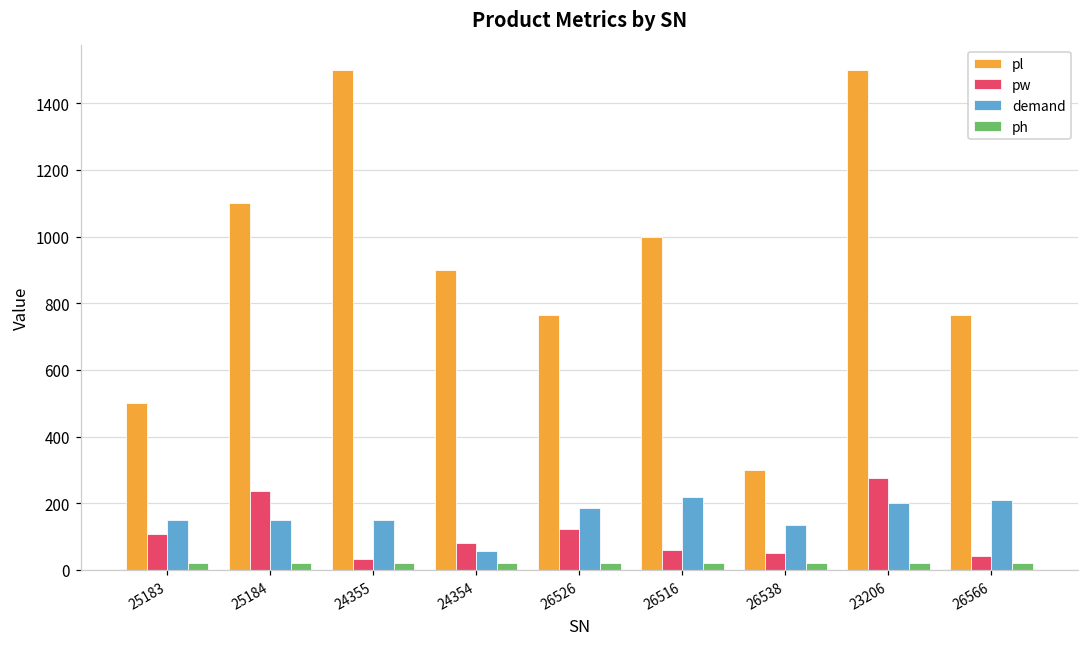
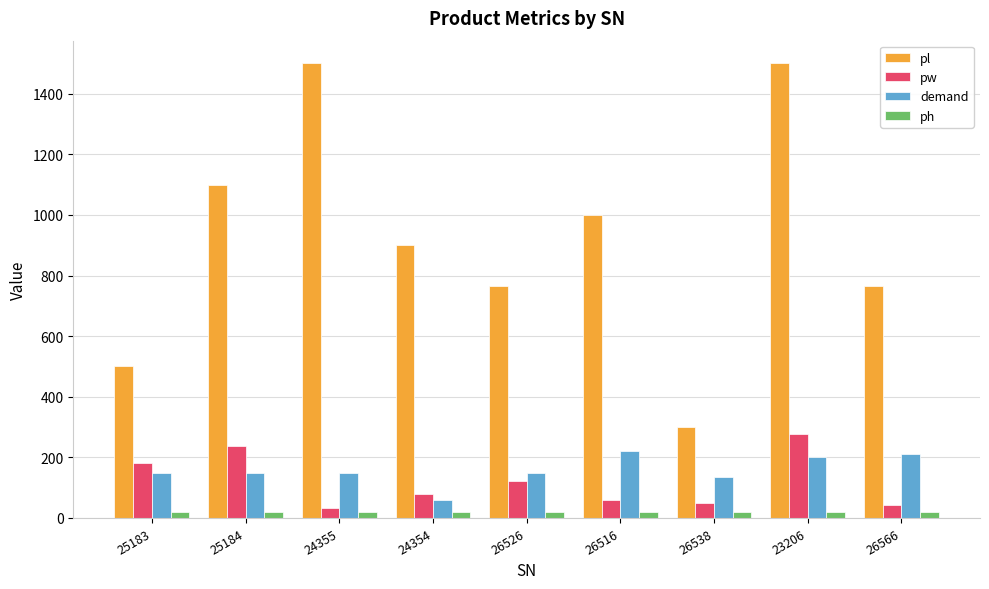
  {
    "pl": {
      "25183": 500,
      "25184": 1100,
      "24355": 1500,
      "24354": 900,
      "26526": 770,
      "26516": 1000,
      "26538": 300,
      "23206": 1500,
      "26566": 770
    },
    "pw": {
-     "25183": 110,
+     "25183": 180,
      "25184": 240,
      "24355": 30,
      "24354": 80,
      "26526": 120,
      "26516": 60,
      "26538": 50,
      "23206": 280,
      "26566": 40
    },
    "demand": {
      "25183": 150,
      "25184": 150,
      "24355": 150,
      "24354": 60,
-     "26526": 190,
+     "26526": 150,
      "26516": 220,
      "26538": 140,
      "23206": 200,
      "26566": 210
    },
    "ph": {
      "25183": 20,
      "25184": 20,
      "24355": 20,
      "24354": 20,
      "26526": 20,
      "26516": 20,
      "26538": 20,
      "23206": 20,
      "26566": 20
    }
  }
